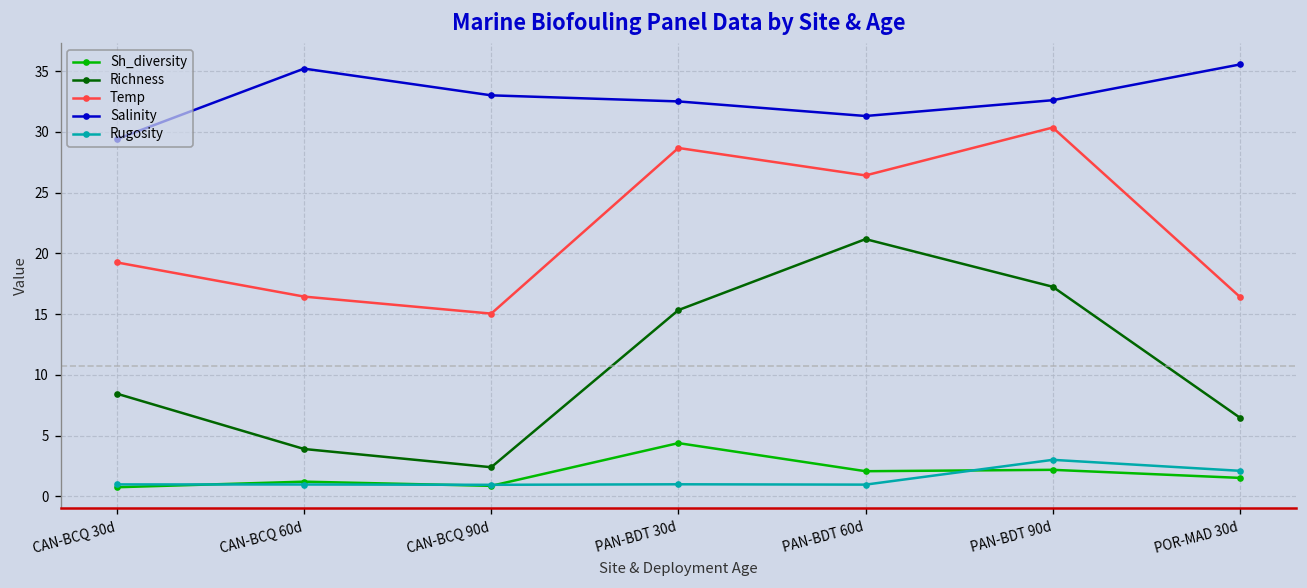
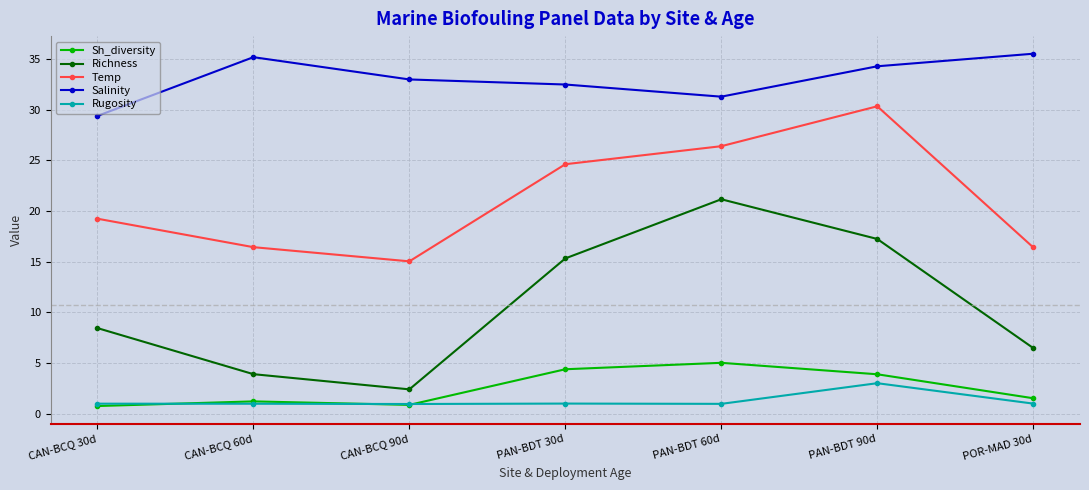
  {
    "Sh_diversity": {
      "PAN-BDT 30d": 4.4,
-     "PAN-BDT 60d": 2.1,
-     "PAN-BDT 90d": 2.2,
+     "PAN-BDT 60d": 5.0,
+     "PAN-BDT 90d": 3.9,
      "POR-MAD 30d": 1.5
    },
    "Richness": {
      "CAN-BCQ 30d": 8.5,
      "CAN-BCQ 60d": 3.9,
      "CAN-BCQ 90d": 2.4,
      "PAN-BDT 30d": 15.3,
      "PAN-BDT 60d": 21.2,
      "PAN-BDT 90d": 17.3,
      "POR-MAD 30d": 6.5
    },
    "Temp": {
      "CAN-BCQ 30d": 19.3,
      "CAN-BCQ 60d": 16.4,
      "CAN-BCQ 90d": 15.0,
-     "PAN-BDT 30d": 28.7,
+     "PAN-BDT 30d": 24.6,
      "PAN-BDT 60d": 26.4,
      "PAN-BDT 90d": 30.4,
      "POR-MAD 30d": 16.4
    },
    "Salinity": {
      "CAN-BCQ 30d": 29.4,
      "CAN-BCQ 60d": 35.2,
      "CAN-BCQ 90d": 33.0,
      "PAN-BDT 30d": 32.5,
      "PAN-BDT 60d": 31.3,
-     "PAN-BDT 90d": 32.6,
+     "PAN-BDT 90d": 34.3,
      "POR-MAD 30d": 35.5
    },
    "Rugosity": {
      "PAN-BDT 30d": 1.0,
      "PAN-BDT 60d": 1.0,
      "PAN-BDT 90d": 3.0,
-     "POR-MAD 30d": 2.1
+     "POR-MAD 30d": 1.0
    }
  }
